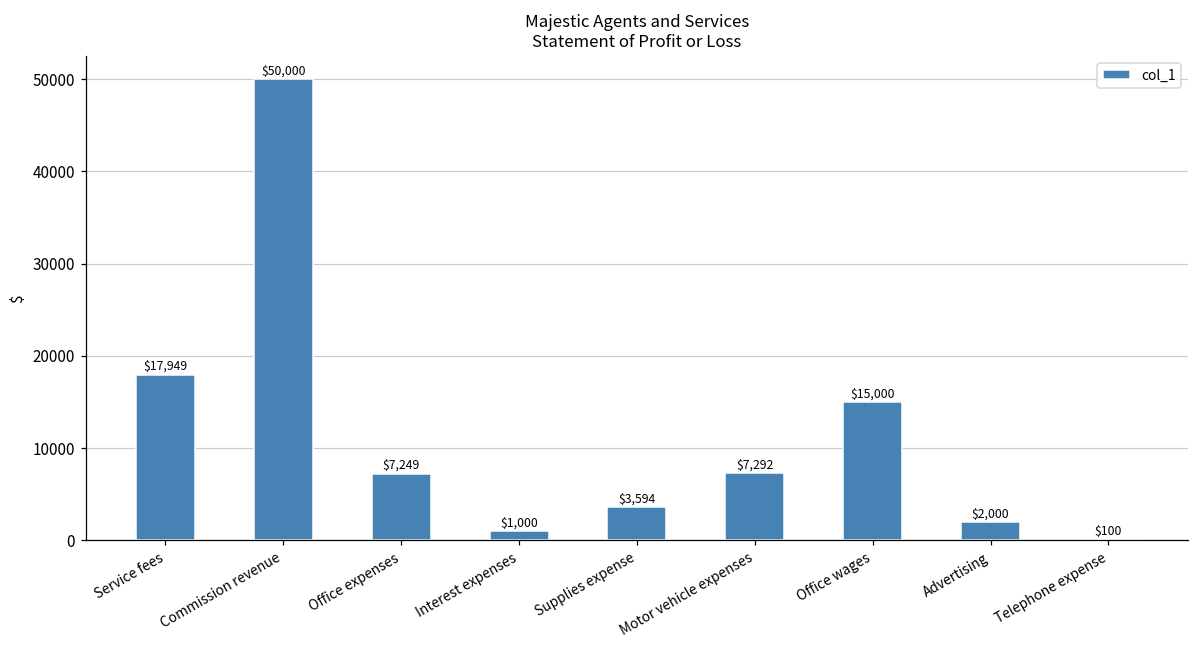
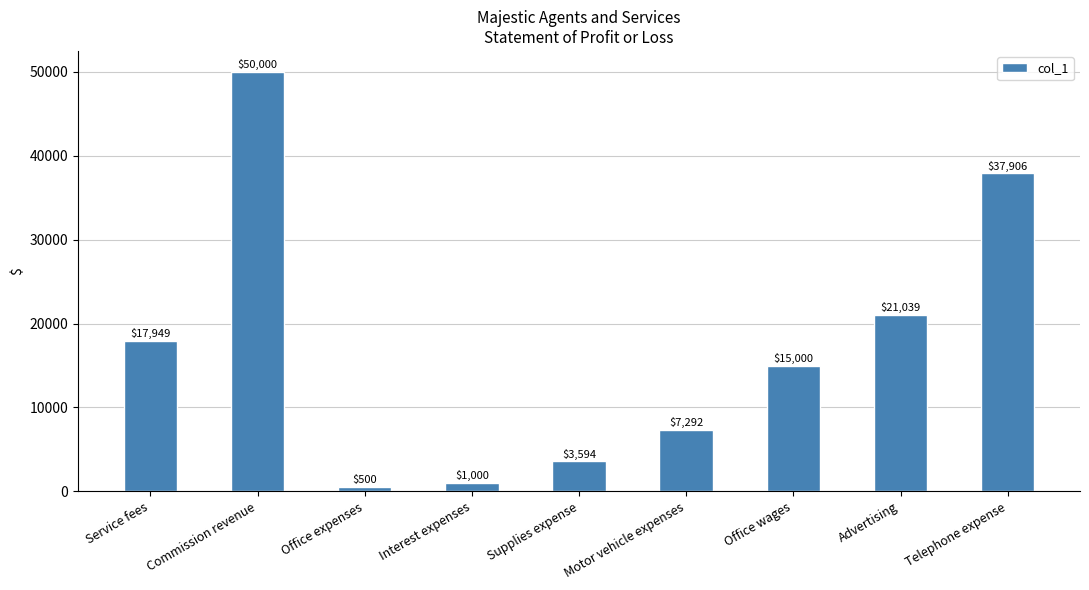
  {
    "Service fees": "$17,949",
    "Commission revenue": "$50,000",
-   "Office expenses": "$7,249",
+   "Office expenses": "$500",
    "Interest expenses": "$1,000",
    "Supplies expense": "$3,594",
    "Motor vehicle expenses": "$7,292",
    "Office wages": "$15,000",
-   "Advertising": "$2,000",
-   "Telephone expense": "$100"
+   "Advertising": "$21,039",
+   "Telephone expense": "$37,906"
  }
